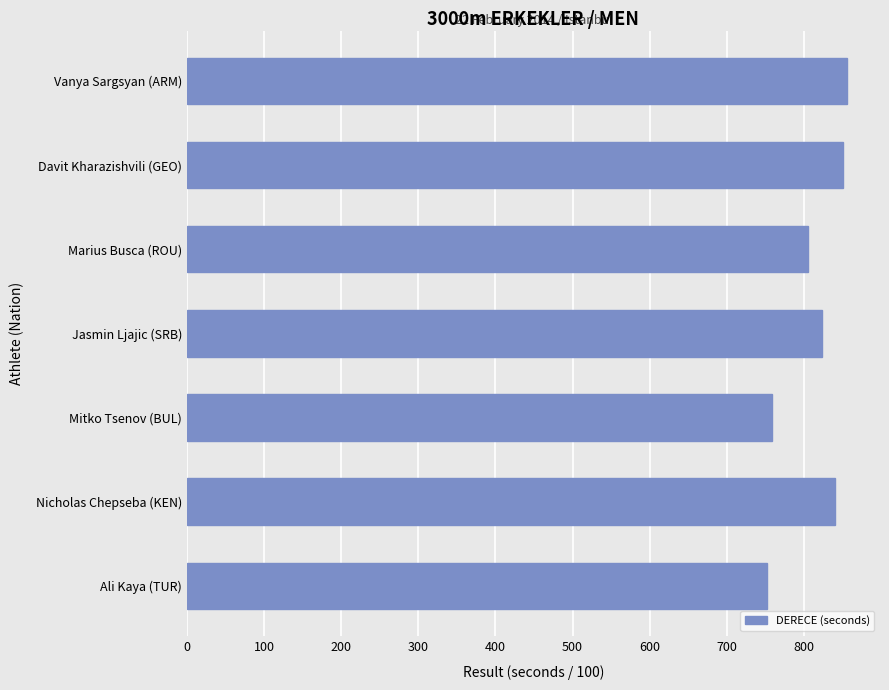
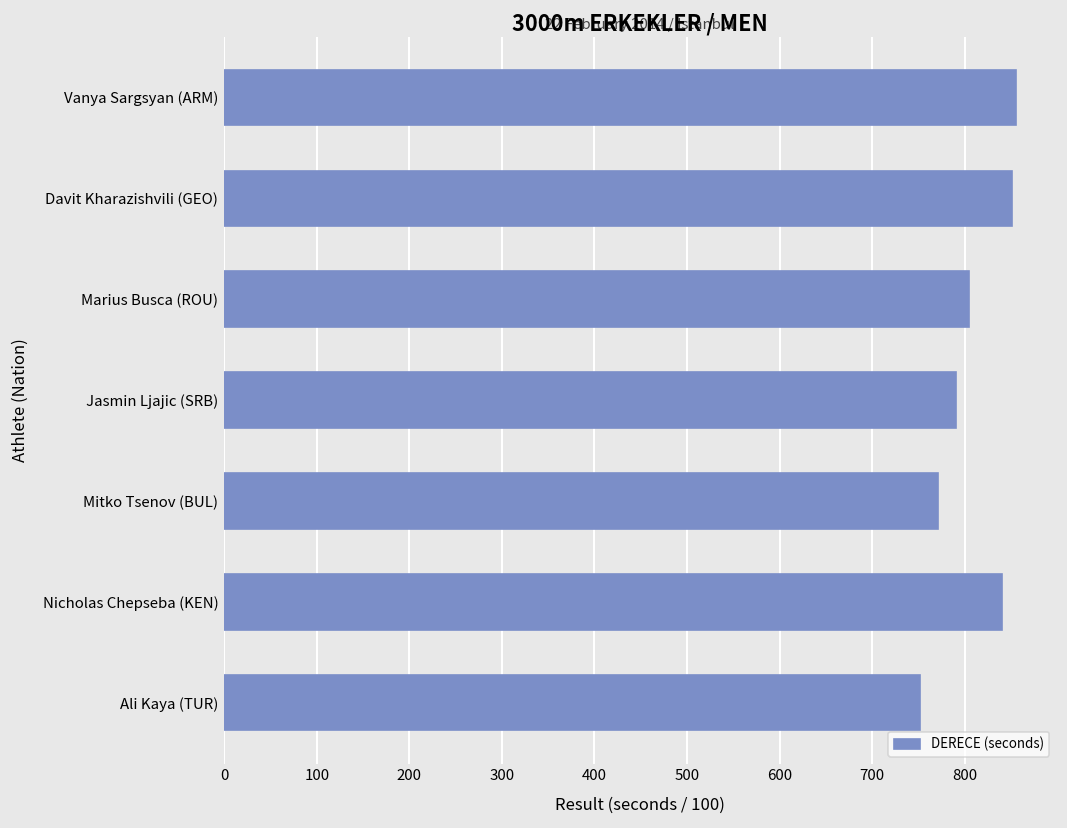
  {
    "Vanya Sargsyan (ARM)": 860,
    "Davit Kharazishvili (GEO)": 850,
    "Marius Busca (ROU)": 800,
-   "Jasmin Ljajic (SRB)": 820,
-   "Mitko Tsenov (BUL)": 760,
+   "Jasmin Ljajic (SRB)": 790,
+   "Mitko Tsenov (BUL)": 770,
    "Nicholas Chepseba (KEN)": 840,
    "Ali Kaya (TUR)": 750
  }
